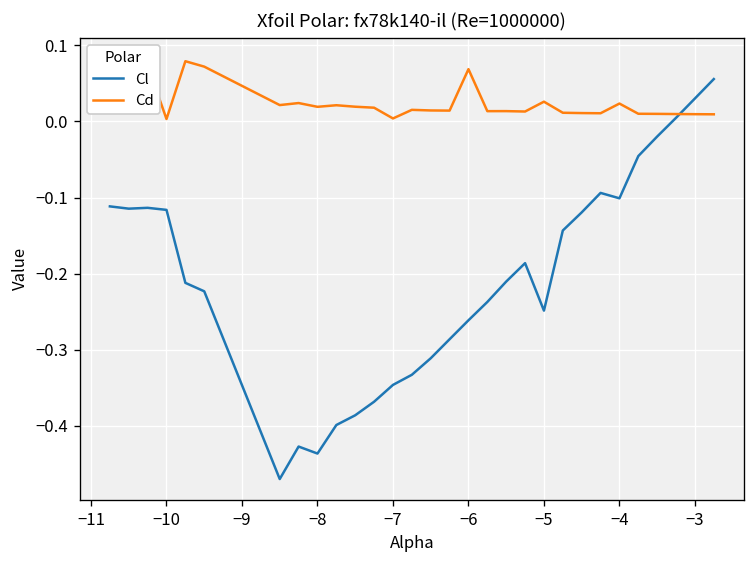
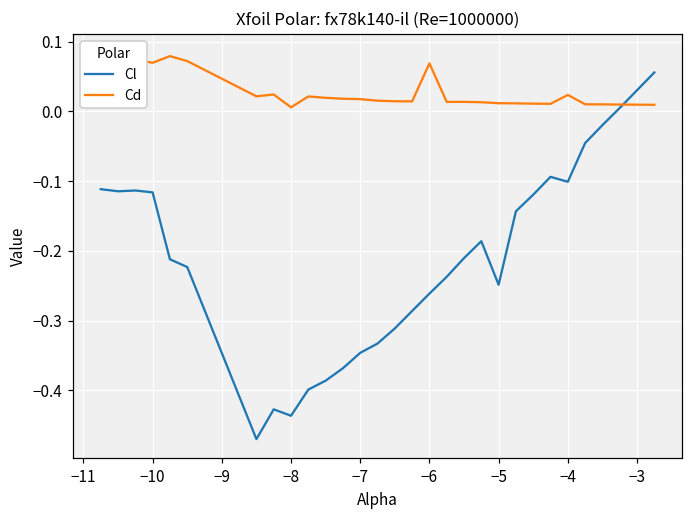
  {
    "Cl": {
      "−10": -0.12,
      "−8": -0.44,
      "−7": -0.35,
      "−6": -0.26,
      "−5": -0.25,
      "−4": -0.10,
      "−3": 0.03
    },
    "Cd": {
-     "−10": 0.00,
-     "−8": 0.02,
-     "−7": 0.00,
+     "−10": 0.07,
+     "−8": 0.01,
+     "−7": 0.02,
      "−6": 0.07,
-     "−5": 0.03,
+     "−5": 0.01,
      "−4": 0.02,
      "−3": 0.01
    }
  }
